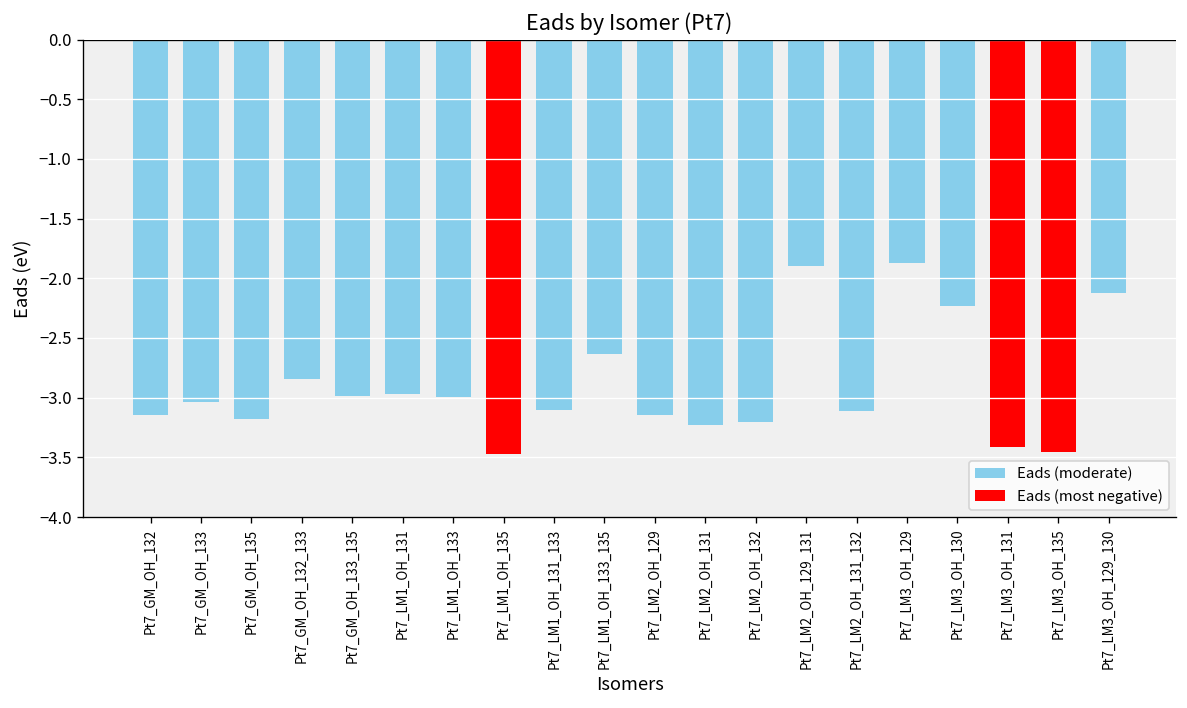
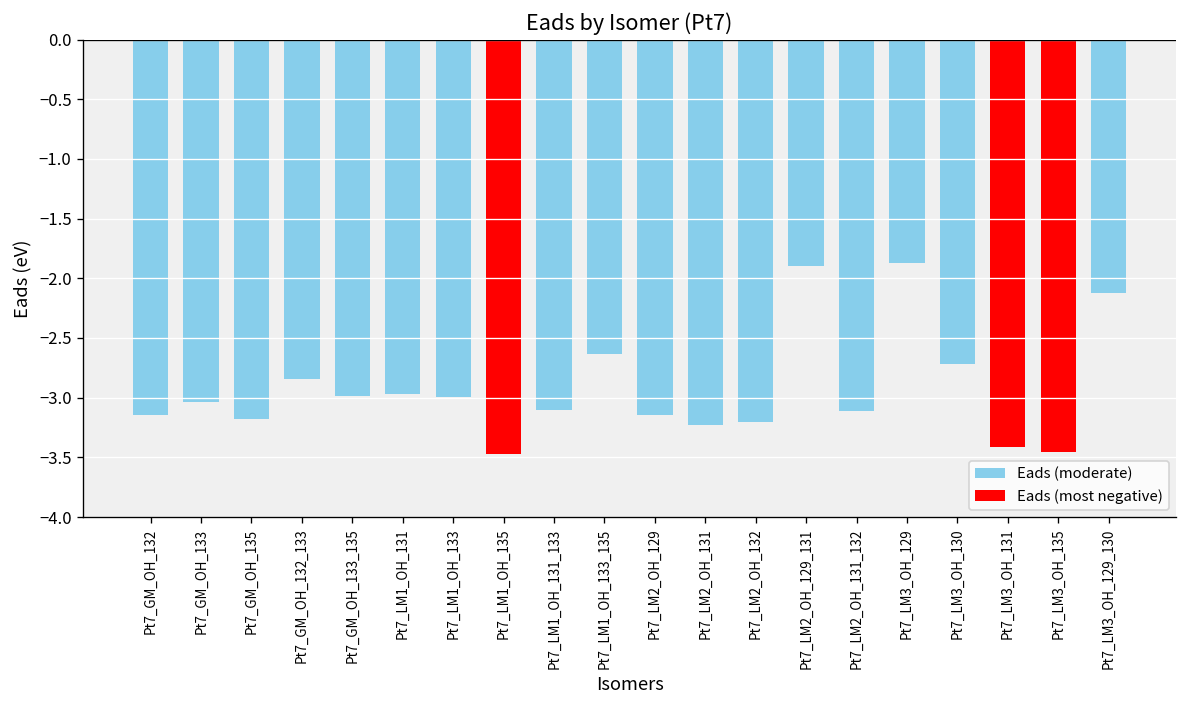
  {
    "Pt7_GM_OH_132": -3.1,
    "Pt7_GM_OH_133": -3.0,
    "Pt7_GM_OH_135": -3.2,
    "Pt7_GM_OH_132_133": -2.8,
    "Pt7_GM_OH_133_135": -3.0,
    "Pt7_LM1_OH_131": -3.0,
    "Pt7_LM1_OH_133": -3.0,
    "Pt7_LM1_OH_135": -3.5,
    "Pt7_LM1_OH_131_133": -3.1,
    "Pt7_LM1_OH_133_135": -2.6,
    "Pt7_LM2_OH_129": -3.1,
    "Pt7_LM2_OH_131": -3.2,
    "Pt7_LM2_OH_132": -3.2,
    "Pt7_LM2_OH_129_131": -1.9,
    "Pt7_LM2_OH_131_132": -3.1,
    "Pt7_LM3_OH_129": -1.9,
-   "Pt7_LM3_OH_130": -2.2,
+   "Pt7_LM3_OH_130": -2.7,
    "Pt7_LM3_OH_131": -3.4,
    "Pt7_LM3_OH_135": -3.5,
    "Pt7_LM3_OH_129_130": -2.1
  }
